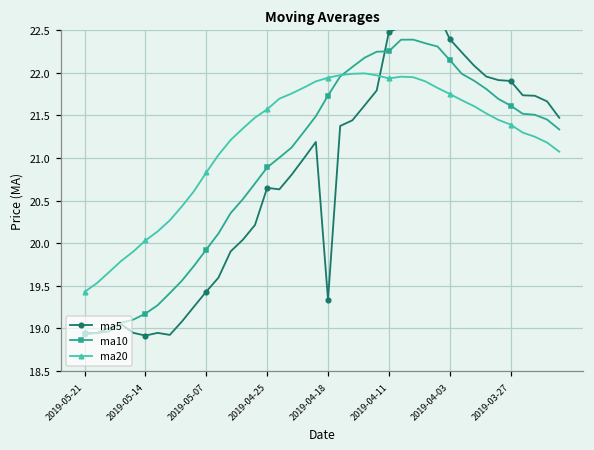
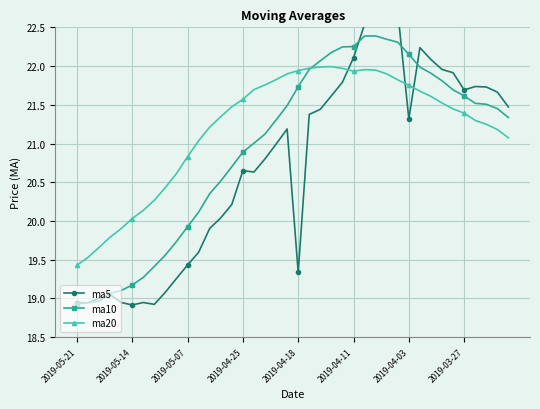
  {
    "ma5": {
      "2019-05-14": 18.9,
      "2019-05-07": 19.4,
      "2019-04-25": 20.7,
      "2019-04-18": 19.3,
-     "2019-04-11": 22.5,
-     "2019-04-03": 22.4,
-     "2019-03-27": 21.9
+     "2019-04-11": 22.1,
+     "2019-04-03": 21.3,
+     "2019-03-27": 21.7
    }
  }
